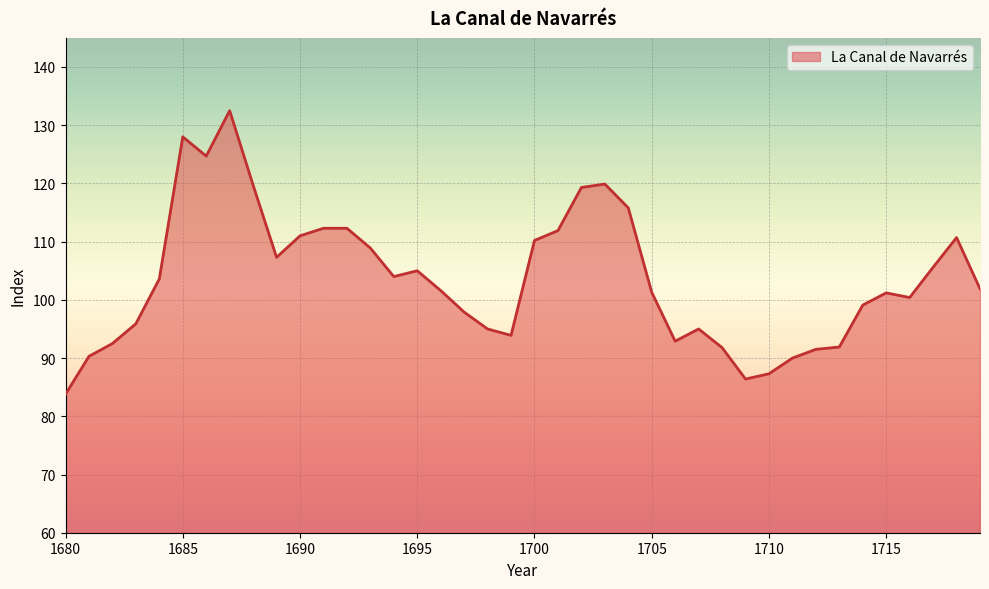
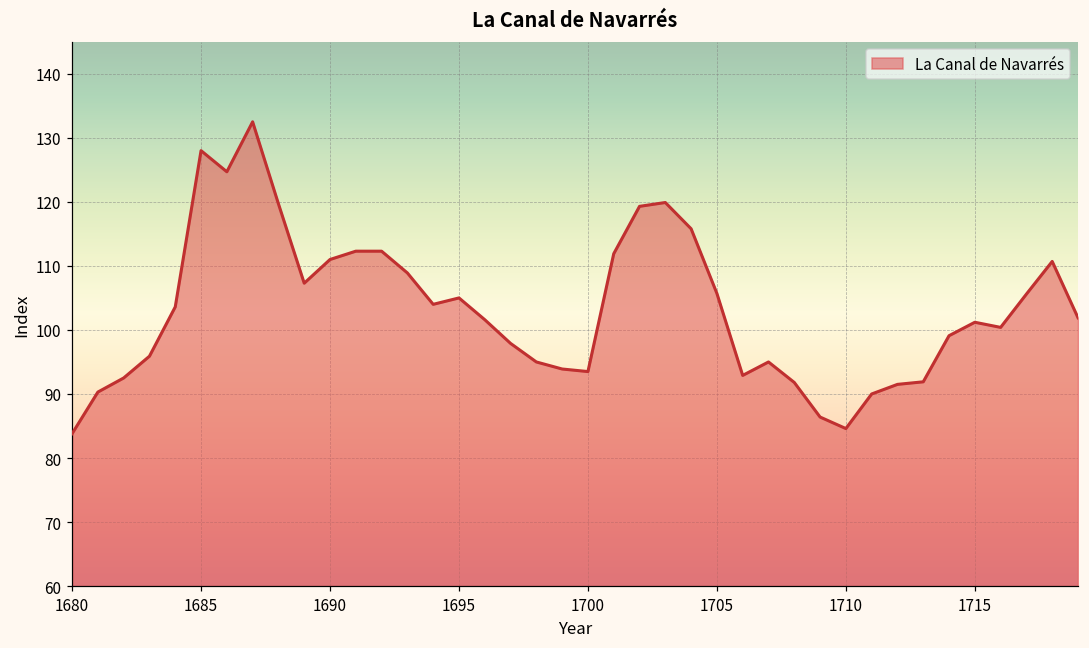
  {
    "1680": 84,
    "1685": 128,
    "1690": 111,
    "1695": 105,
-   "1700": 110,
-   "1705": 101,
-   "1710": 87,
+   "1700": 94,
+   "1705": 106,
+   "1710": 85,
    "1715": 101
  }
